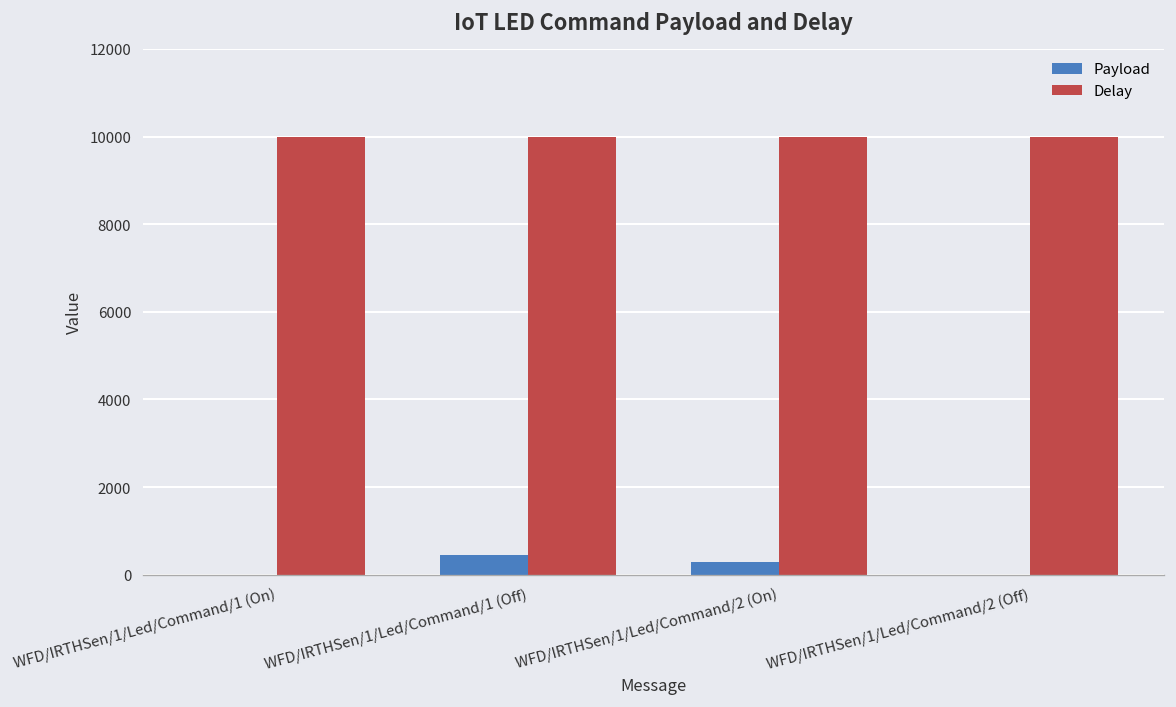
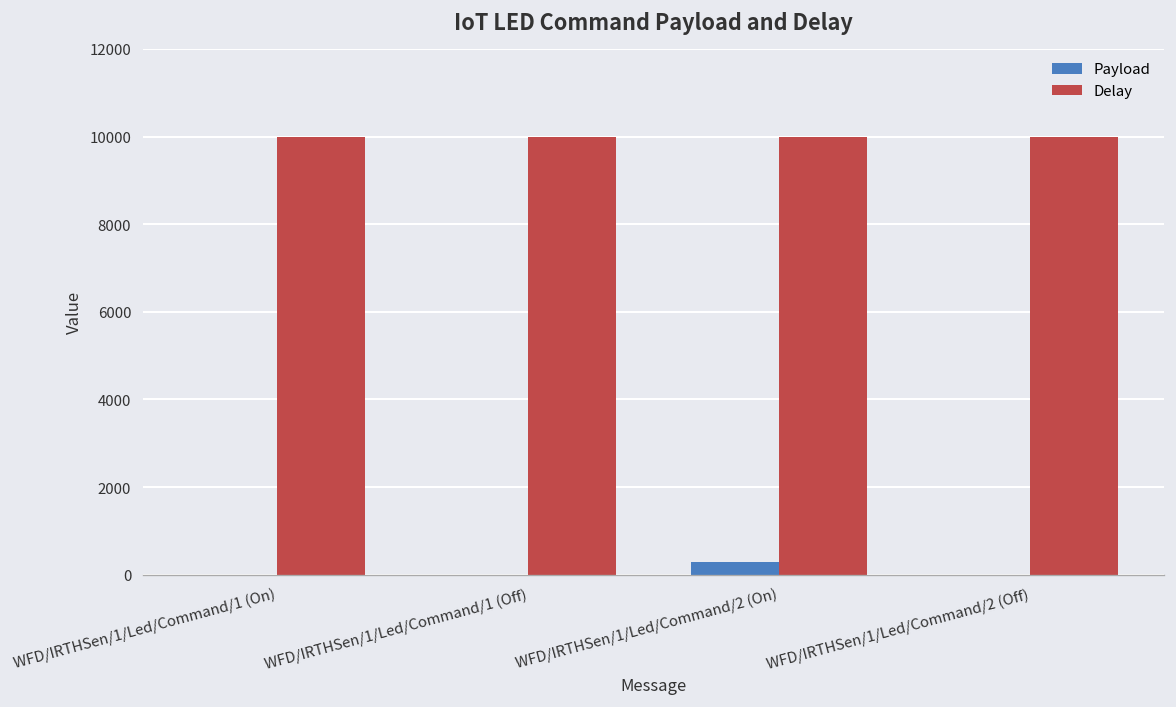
  {
    "Payload": {
-     "WFD/IRTHSen/1/Led/Command/1 (Off)": 400,
+     "WFD/IRTHSen/1/Led/Command/1 (Off)": 0,
      "WFD/IRTHSen/1/Led/Command/2 (On)": 300,
      "WFD/IRTHSen/1/Led/Command/2 (Off)": 0
    },
    "Delay": {
      "WFD/IRTHSen/1/Led/Command/1 (On)": 10000,
      "WFD/IRTHSen/1/Led/Command/1 (Off)": 10000,
      "WFD/IRTHSen/1/Led/Command/2 (On)": 10000,
      "WFD/IRTHSen/1/Led/Command/2 (Off)": 10000
    }
  }
